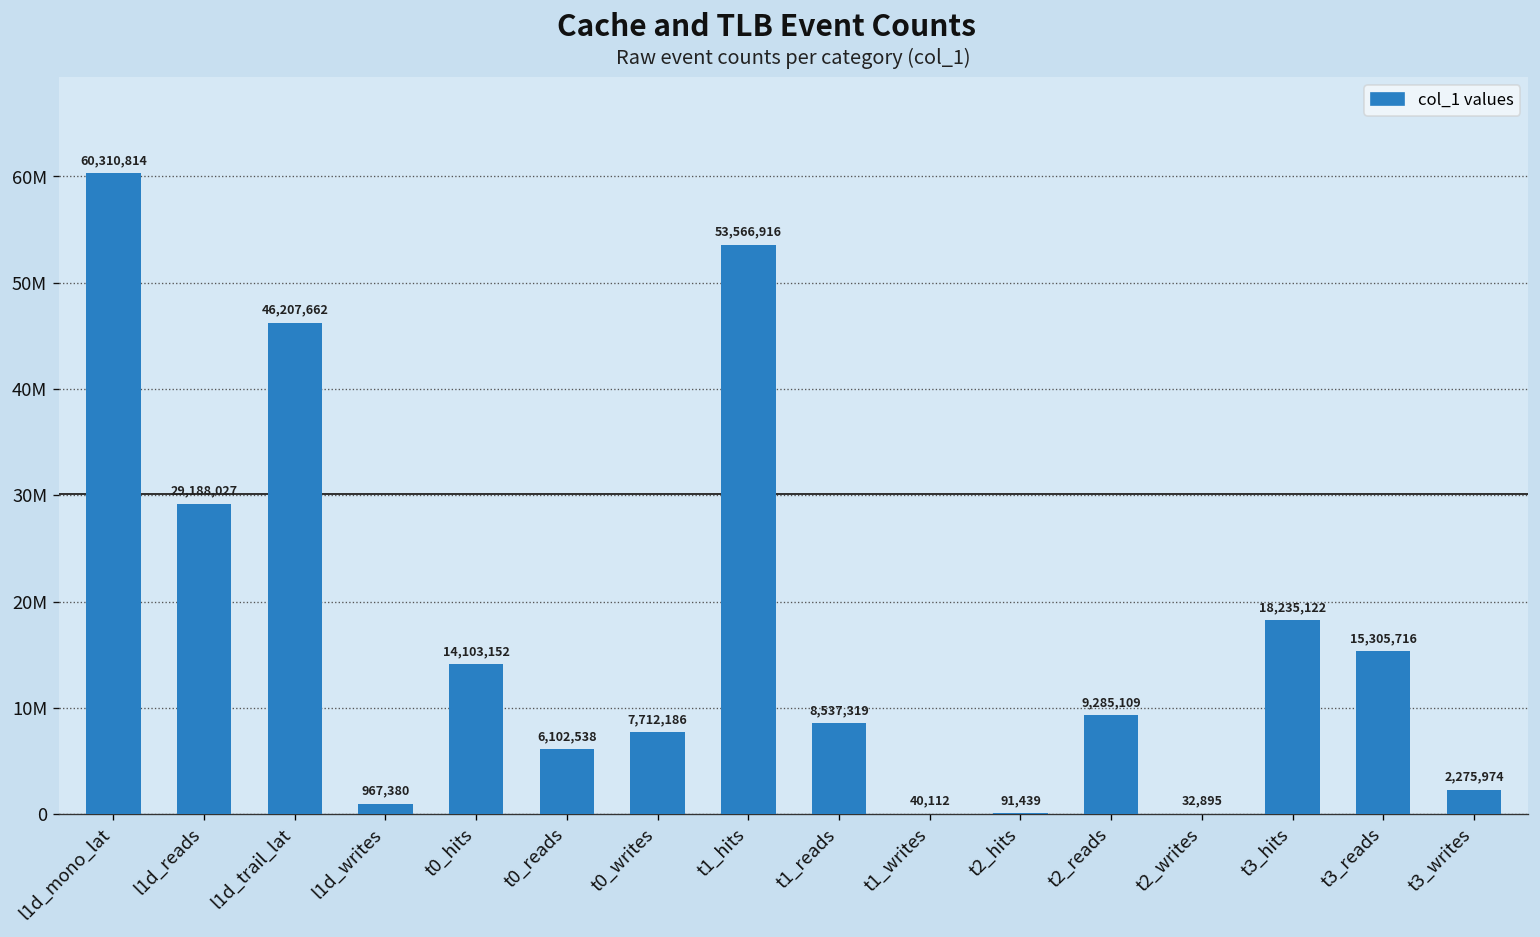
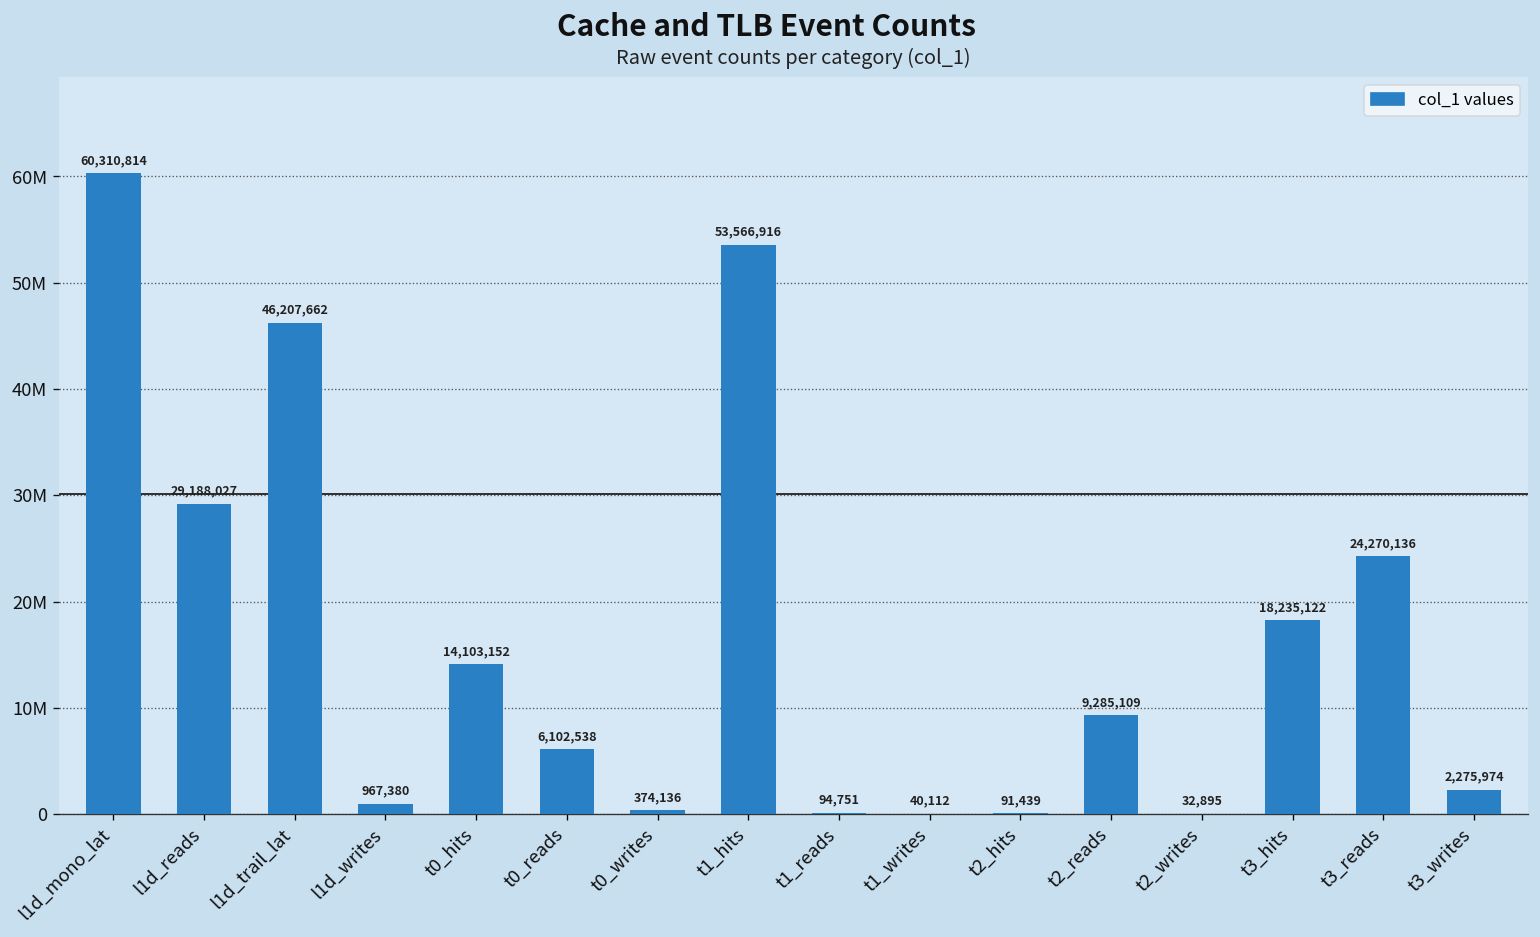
  {
    "l1d_mono_lat": "60,310,814",
    "l1d_reads": "29,188,027",
    "l1d_trail_lat": "46,207,662",
    "l1d_writes": "967,380",
    "t0_hits": "14,103,152",
    "t0_reads": "6,102,538",
-   "t0_writes": "7,712,186",
+   "t0_writes": "374,136",
    "t1_hits": "53,566,916",
-   "t1_reads": "8,537,319",
+   "t1_reads": "94,751",
    "t1_writes": "40,112",
    "t2_hits": "91,439",
    "t2_reads": "9,285,109",
    "t2_writes": "32,895",
    "t3_hits": "18,235,122",
-   "t3_reads": "15,305,716",
+   "t3_reads": "24,270,136",
    "t3_writes": "2,275,974"
  }
